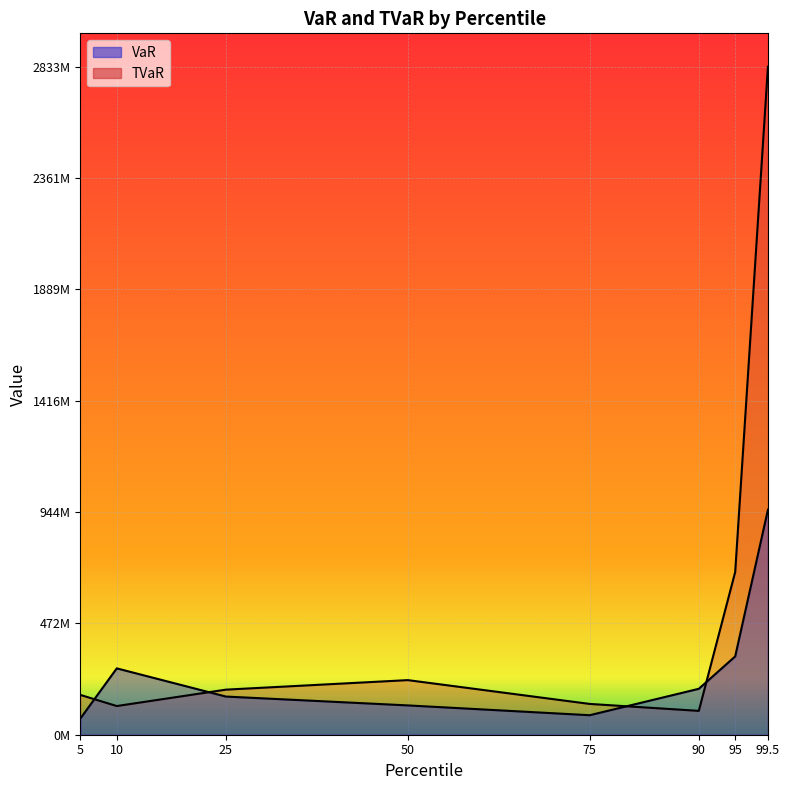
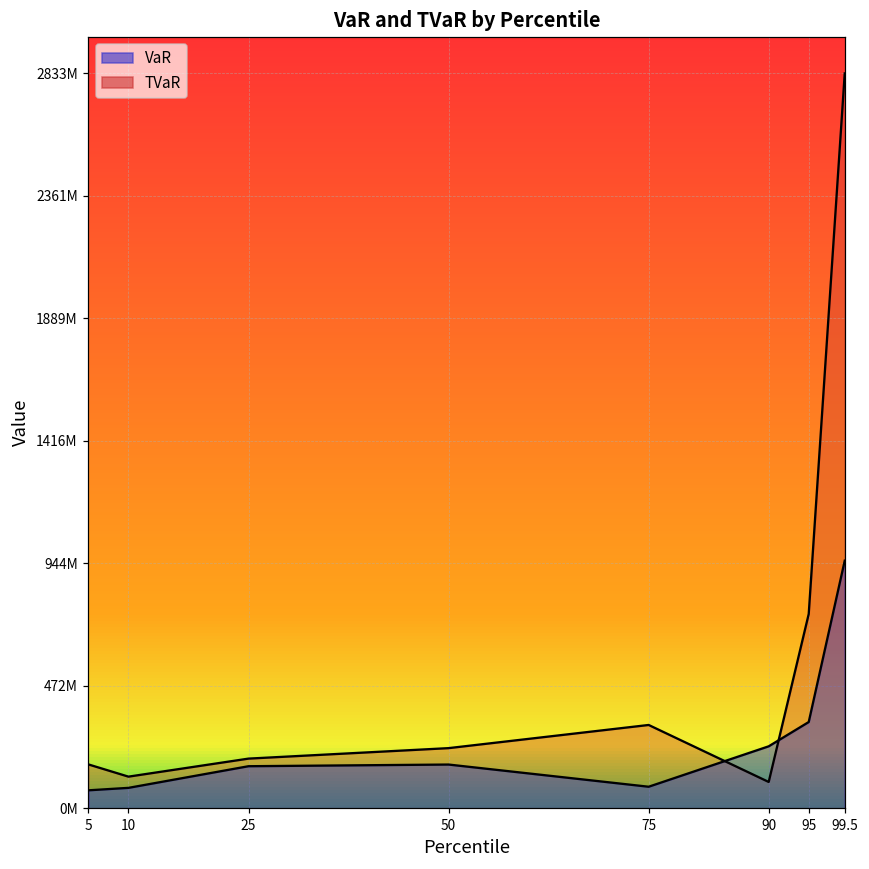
  {
    "VaR": {
      "5": 70000000,
-     "10": 280000000,
+     "10": 80000000,
      "25": 160000000,
-     "50": 120000000,
+     "50": 170000000,
      "75": 80000000,
-     "90": 190000000,
+     "90": 240000000,
      "95": 330000000,
      "99.5": 950000000
    },
    "TVaR": {
      "5": 170000000,
      "10": 120000000,
      "25": 190000000,
      "50": 230000000,
-     "75": 130000000,
+     "75": 320000000,
      "90": 100000000,
-     "95": 690000000,
+     "95": 750000000,
      "99.5": 2830000000
    }
  }
